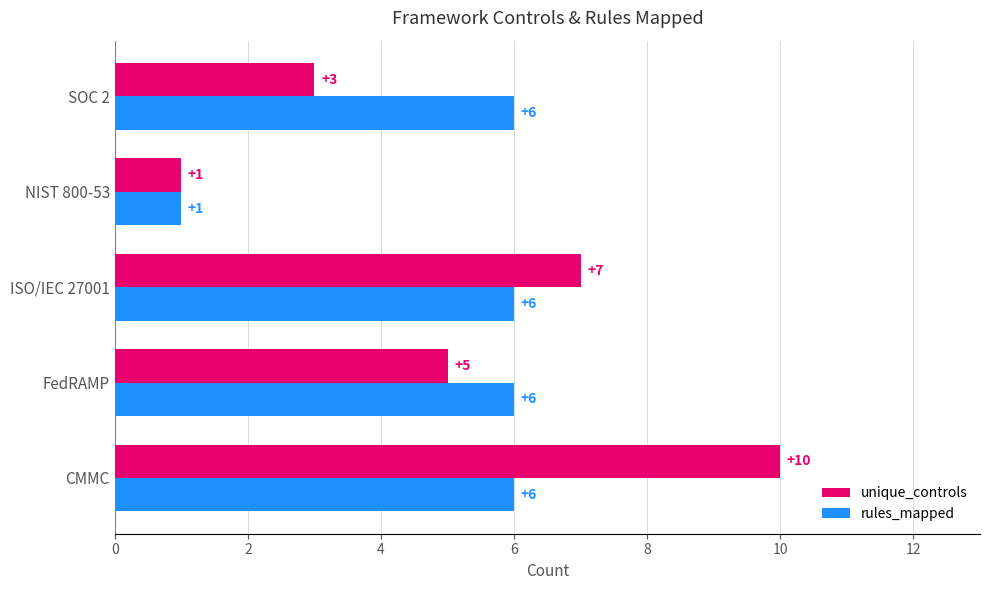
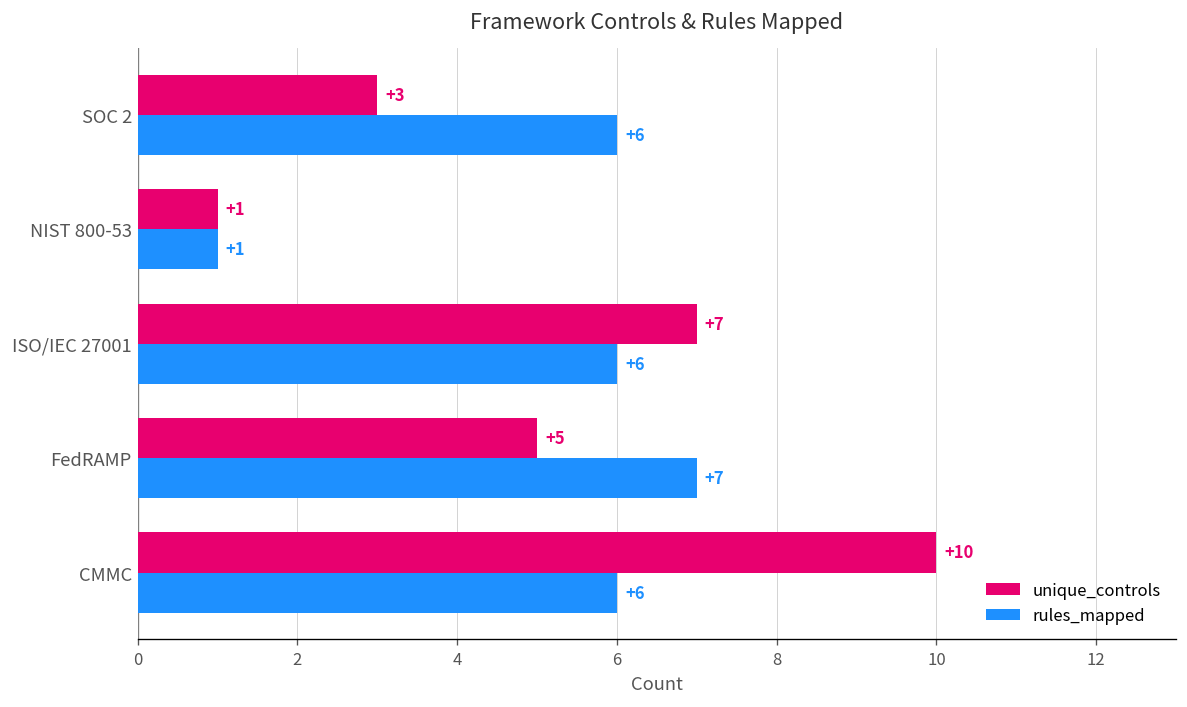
  {
    "unique_controls": {
      "SOC 2": "+3",
      "NIST 800-53": "+1",
      "ISO/IEC 27001": "+7",
      "FedRAMP": "+5",
      "CMMC": "+10"
    },
    "rules_mapped": {
      "SOC 2": "+6",
      "NIST 800-53": "+1",
      "ISO/IEC 27001": "+6",
-     "FedRAMP": "+6",
+     "FedRAMP": "+7",
      "CMMC": "+6"
    }
  }
